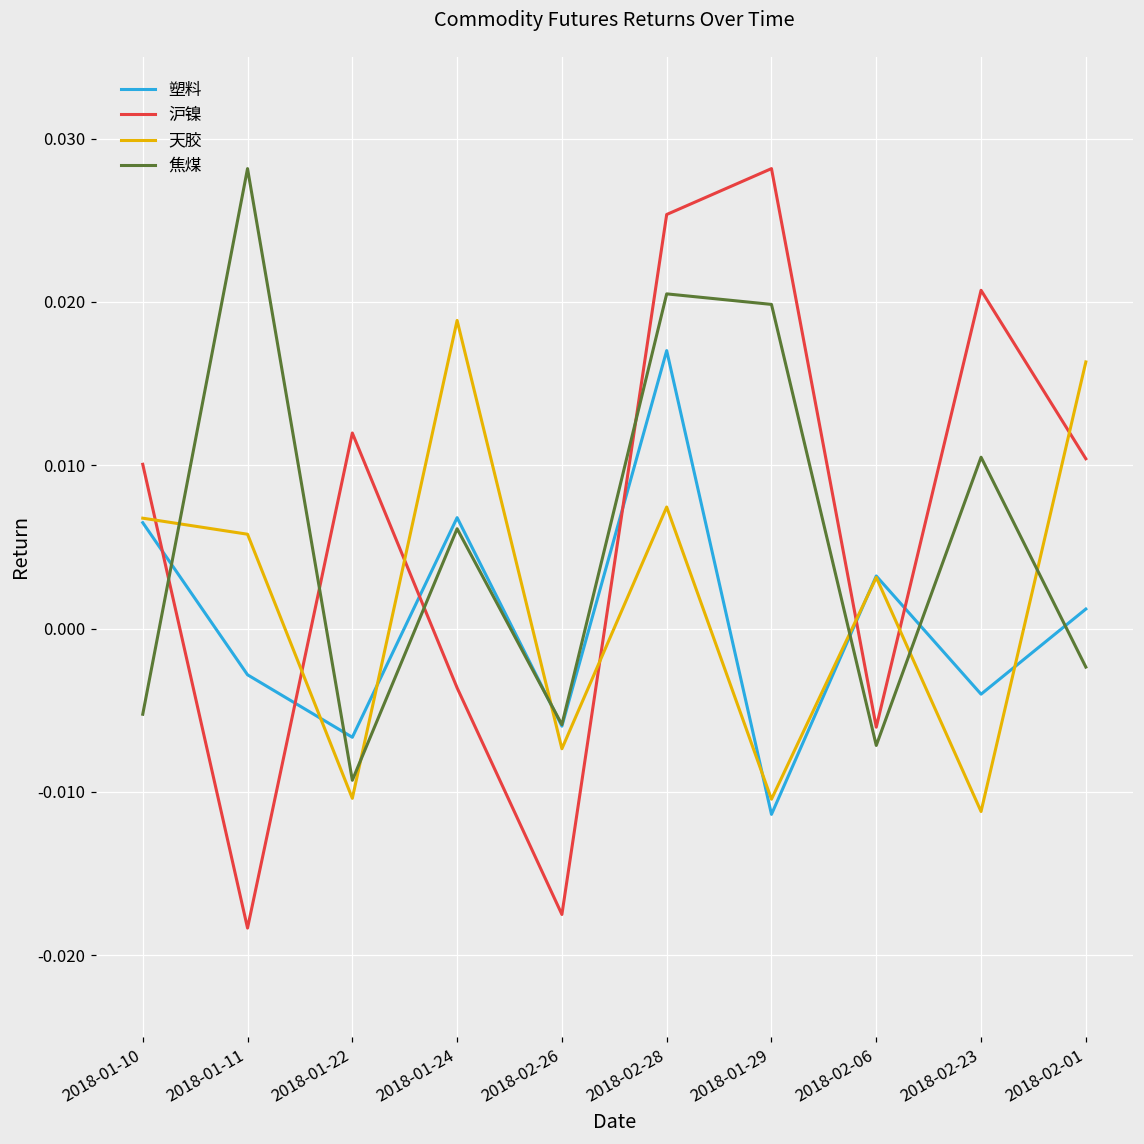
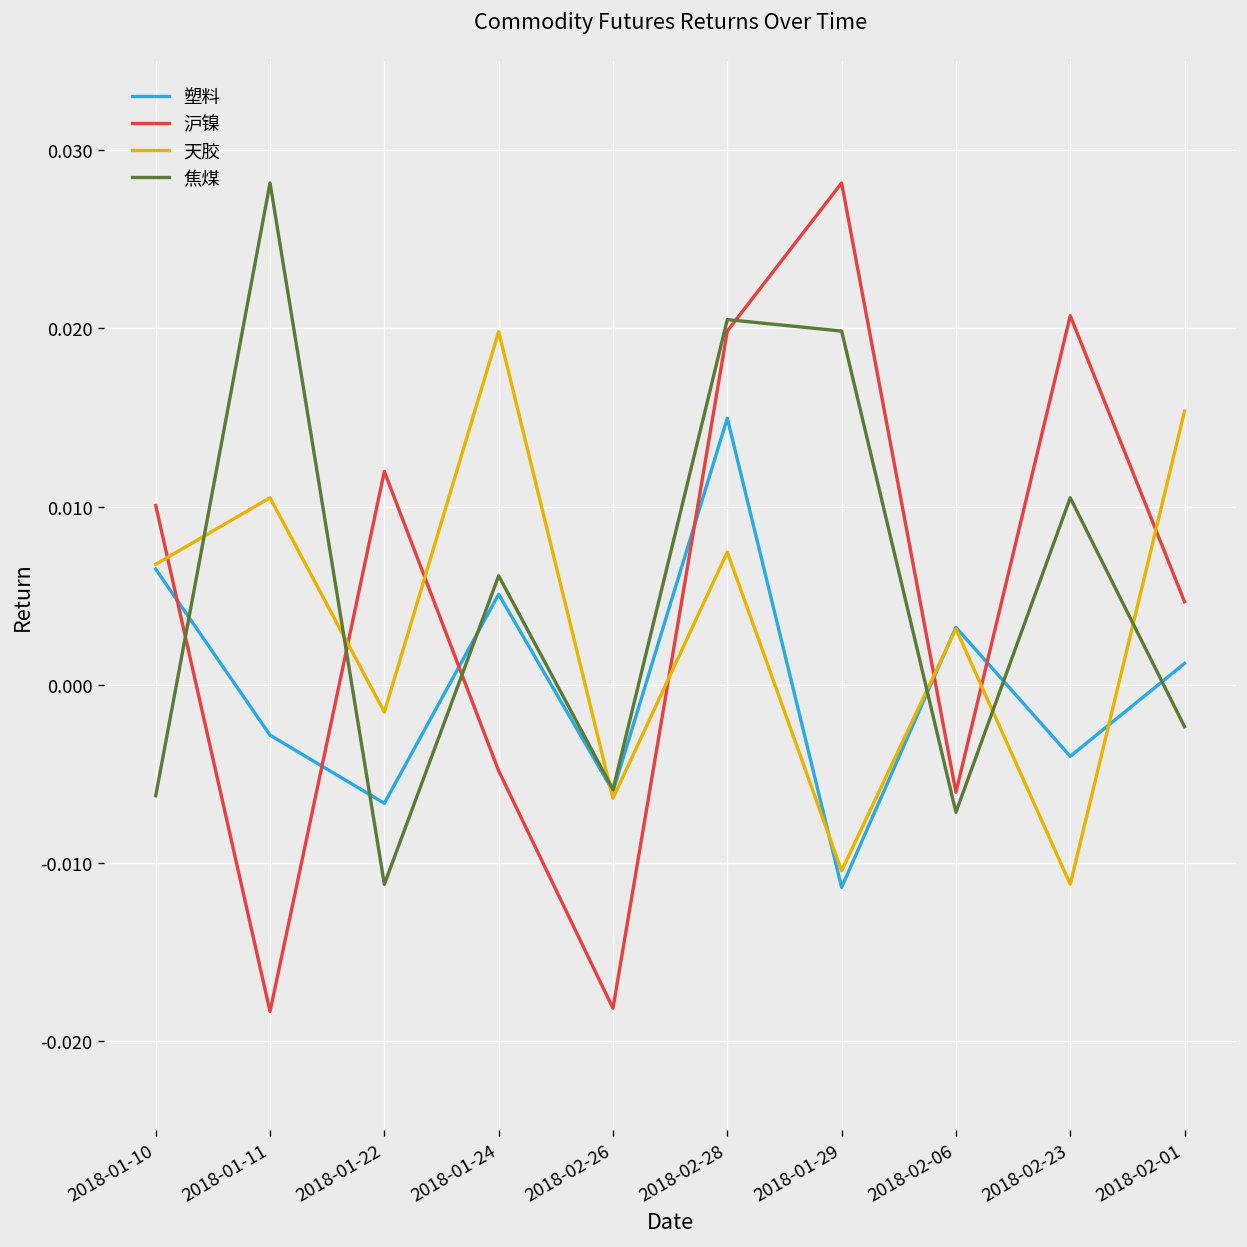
  {
    "塑料": {
      "2018-01-10": 0.0065,
      "2018-01-11": -0.0028,
      "2018-01-22": -0.0067,
-     "2018-01-24": 0.0068,
-     "2018-02-28": 0.0170,
+     "2018-01-24": 0.0051,
+     "2018-02-28": 0.0150,
      "2018-01-29": -0.0114,
      "2018-02-23": -0.0040,
      "2018-02-01": 0.0012
    },
    "沪镍": {
      "2018-01-10": 0.0101,
      "2018-01-11": -0.0183,
      "2018-01-22": 0.0120,
-     "2018-01-24": -0.0036,
-     "2018-02-26": -0.0175,
-     "2018-02-28": 0.0254,
+     "2018-01-24": -0.0048,
+     "2018-02-26": -0.0182,
+     "2018-02-28": 0.0198,
      "2018-01-29": 0.0282,
      "2018-02-06": -0.0060,
      "2018-02-23": 0.0207,
-     "2018-02-01": 0.0104
+     "2018-02-01": 0.0047
    },
    "天胶": {
      "2018-01-10": 0.0068,
-     "2018-01-11": 0.0058,
-     "2018-01-22": -0.0104,
-     "2018-01-24": 0.0189,
-     "2018-02-26": -0.0074,
+     "2018-01-11": 0.0105,
+     "2018-01-22": -0.0015,
+     "2018-01-24": 0.0198,
+     "2018-02-26": -0.0064,
      "2018-02-28": 0.0074,
      "2018-01-29": -0.0104,
      "2018-02-23": -0.0112,
-     "2018-02-01": 0.0163
+     "2018-02-01": 0.0154
    },
    "焦煤": {
-     "2018-01-10": -0.0052,
+     "2018-01-10": -0.0062,
      "2018-01-11": 0.0282,
-     "2018-01-22": -0.0093,
+     "2018-01-22": -0.0112,
      "2018-01-24": 0.0061,
      "2018-02-28": 0.0205,
      "2018-01-29": 0.0198,
      "2018-02-06": -0.0072,
      "2018-02-23": 0.0105,
      "2018-02-01": -0.0024
    }
  }
